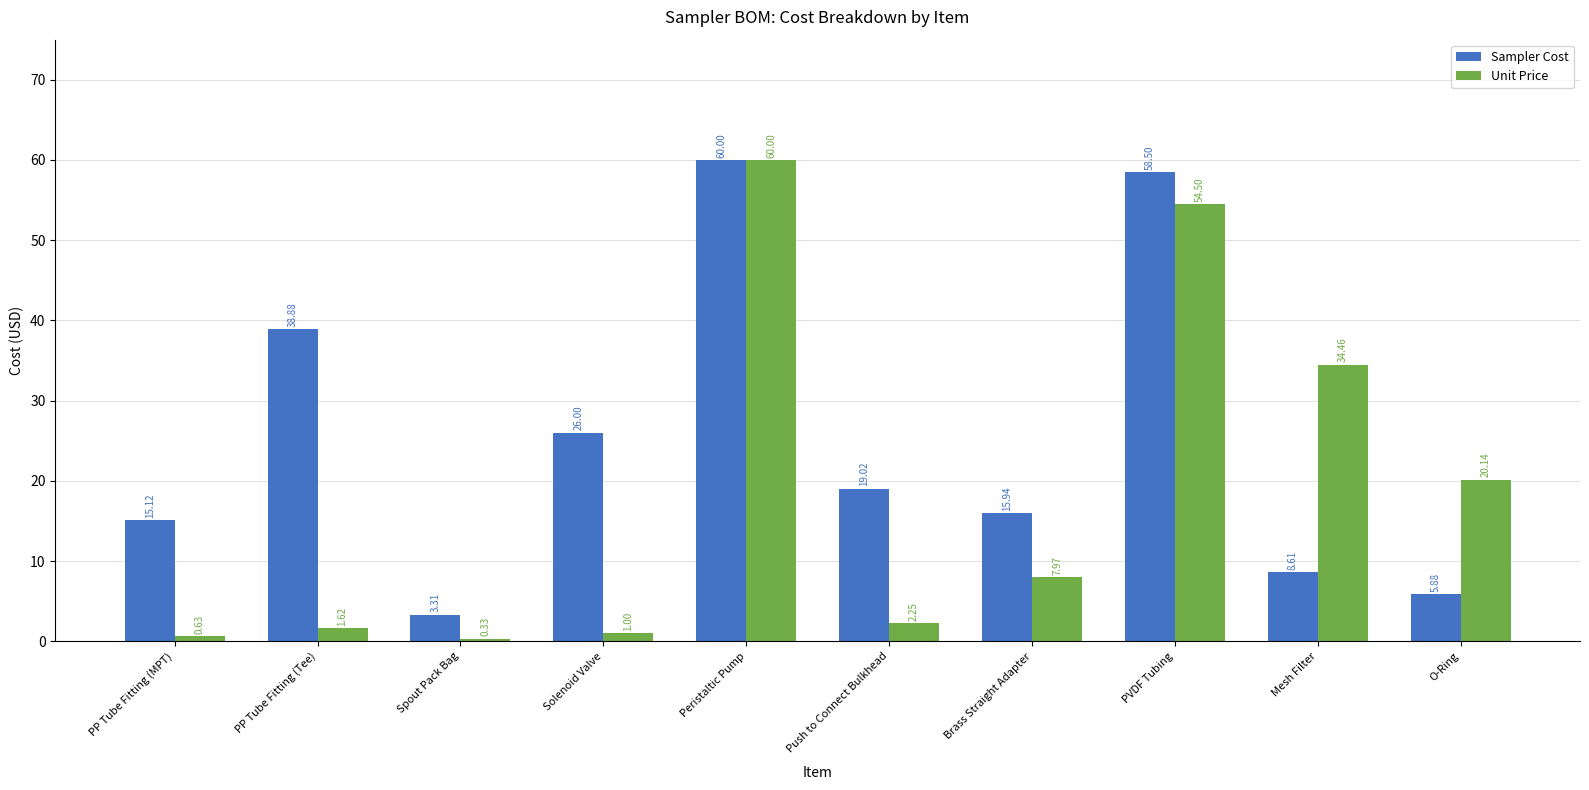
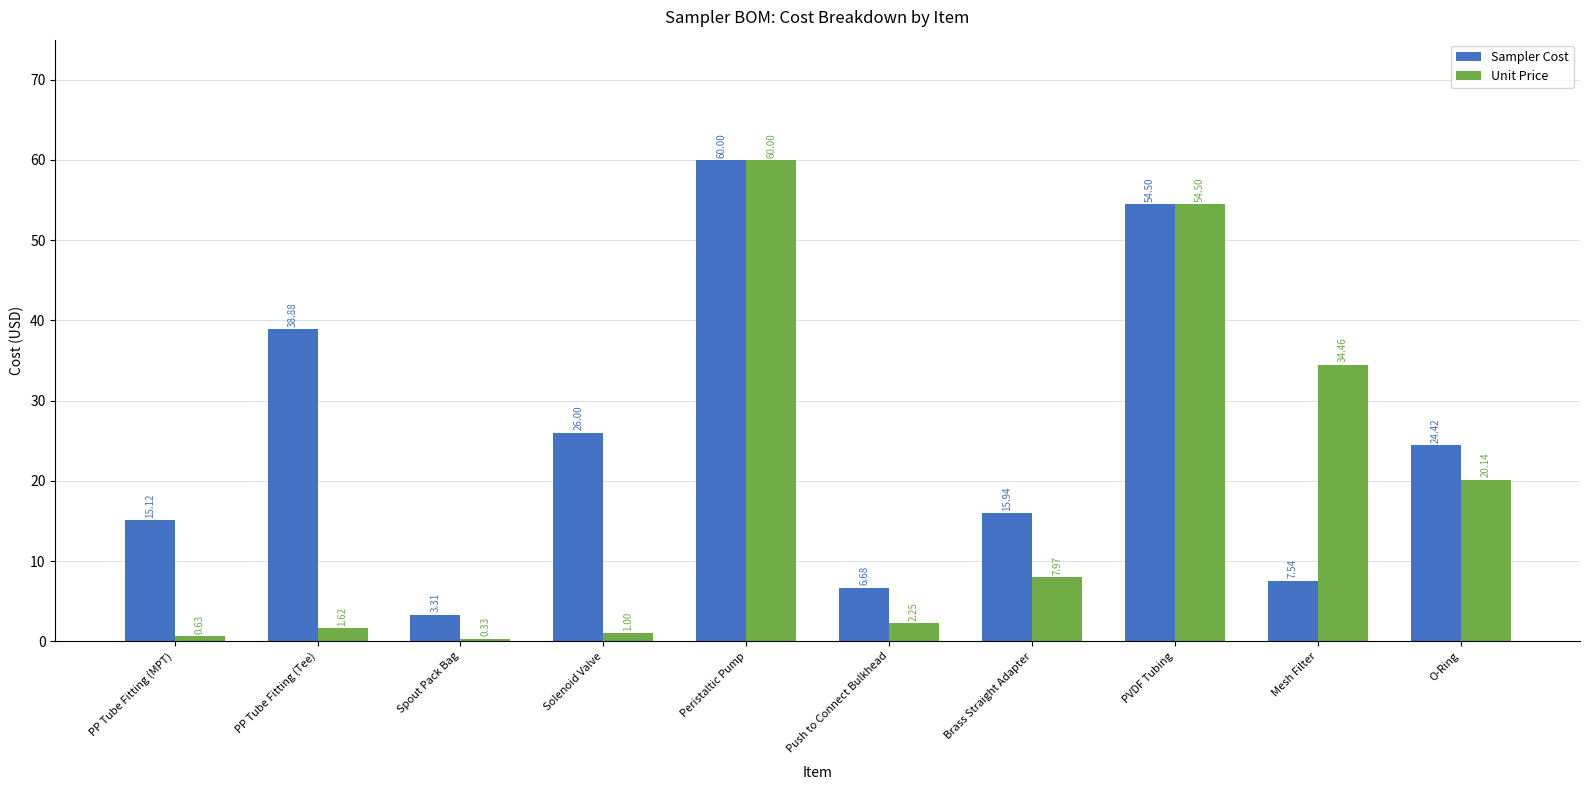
  {
    "Sampler Cost": {
      "PP Tube Fitting (MPT)": 15.12,
      "PP Tube Fitting (Tee)": 38.88,
      "Spout Pack Bag": 3.31,
      "Solenoid Valve": 26.00,
      "Peristaltic Pump": 60.00,
-     "Push to Connect Bulkhead": 19.02,
+     "Push to Connect Bulkhead": 6.68,
      "Brass Straight Adapter": 15.94,
-     "PVDF Tubing": 58.50,
-     "Mesh Filter": 8.61,
-     "O-Ring": 5.88
+     "PVDF Tubing": 54.50,
+     "Mesh Filter": 7.54,
+     "O-Ring": 24.42
    },
    "Unit Price": {
      "PP Tube Fitting (MPT)": 0.63,
      "PP Tube Fitting (Tee)": 1.62,
      "Spout Pack Bag": 0.33,
      "Solenoid Valve": 1.00,
      "Peristaltic Pump": 60.00,
      "Push to Connect Bulkhead": 2.25,
      "Brass Straight Adapter": 7.97,
      "PVDF Tubing": 54.50,
      "Mesh Filter": 34.46,
      "O-Ring": 20.14
    }
  }
